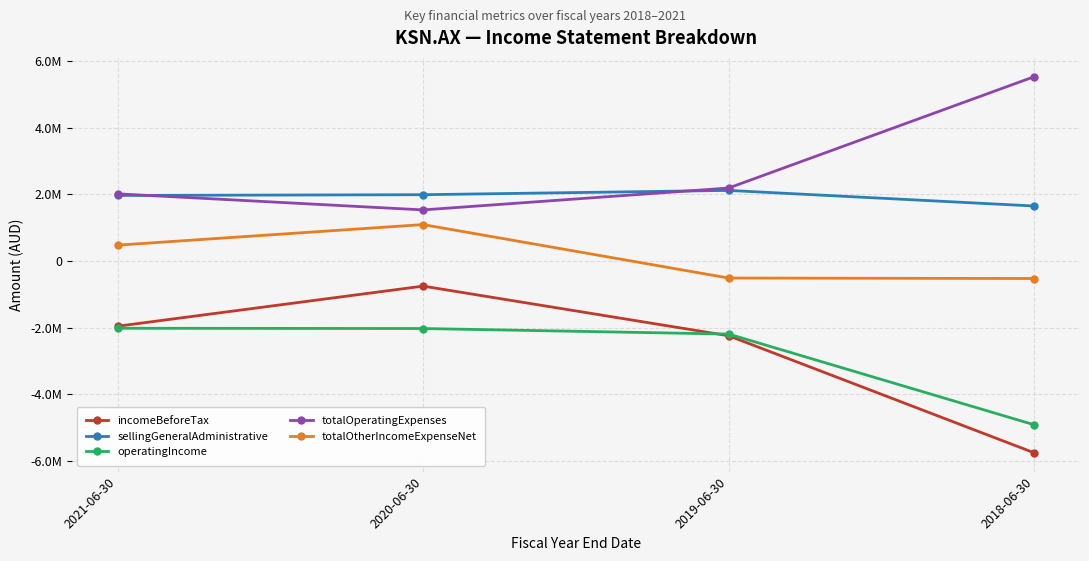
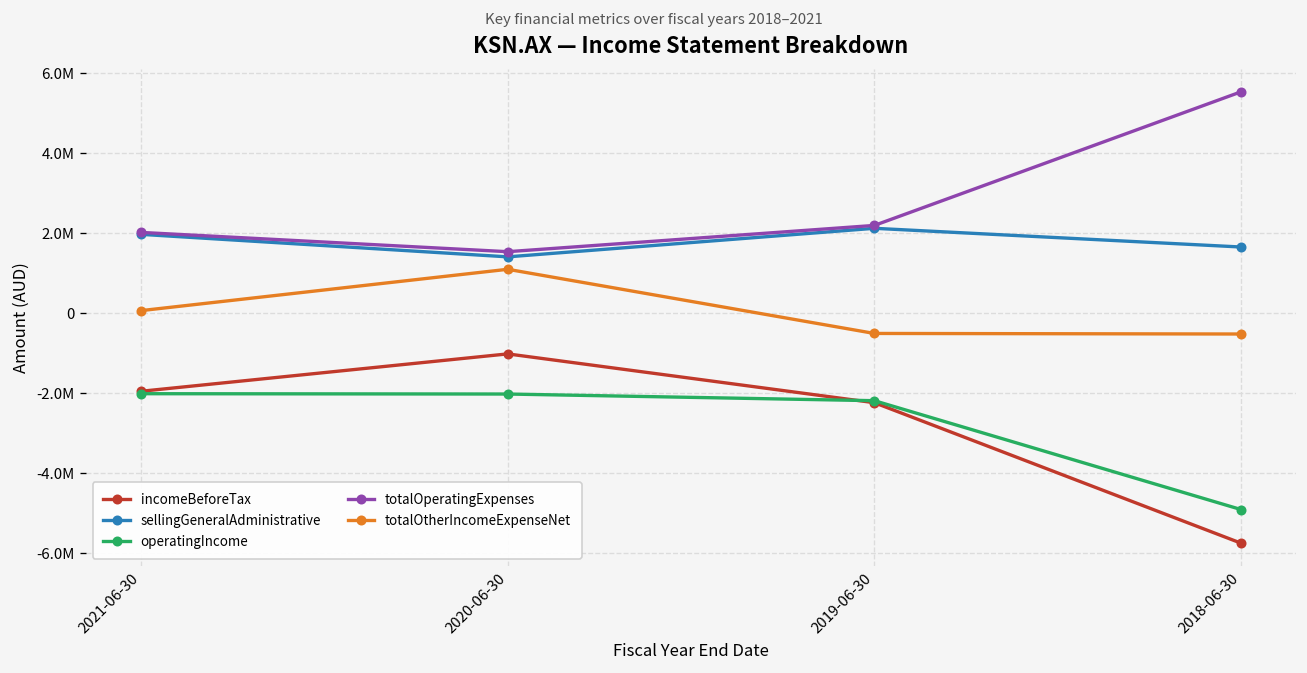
  {
    "incomeBeforeTax": {
-     "2020-06-30": -800000,
+     "2020-06-30": -1000000,
      "2018-06-30": -5800000
    },
    "sellingGeneralAdministrative": {
-     "2020-06-30": 2000000,
+     "2020-06-30": 1400000,
      "2018-06-30": 1700000
    },
    "operatingIncome": {
      "2020-06-30": -2000000,
      "2018-06-30": -4900000
    },
    "totalOperatingExpenses": {
      "2020-06-30": 1500000,
      "2018-06-30": 5500000
    },
    "totalOtherIncomeExpenseNet": {
-     "2021-06-30": 500000,
+     "2021-06-30": 100000,
      "2020-06-30": 1100000,
      "2019-06-30": -500000,
      "2018-06-30": -500000
    }
  }
